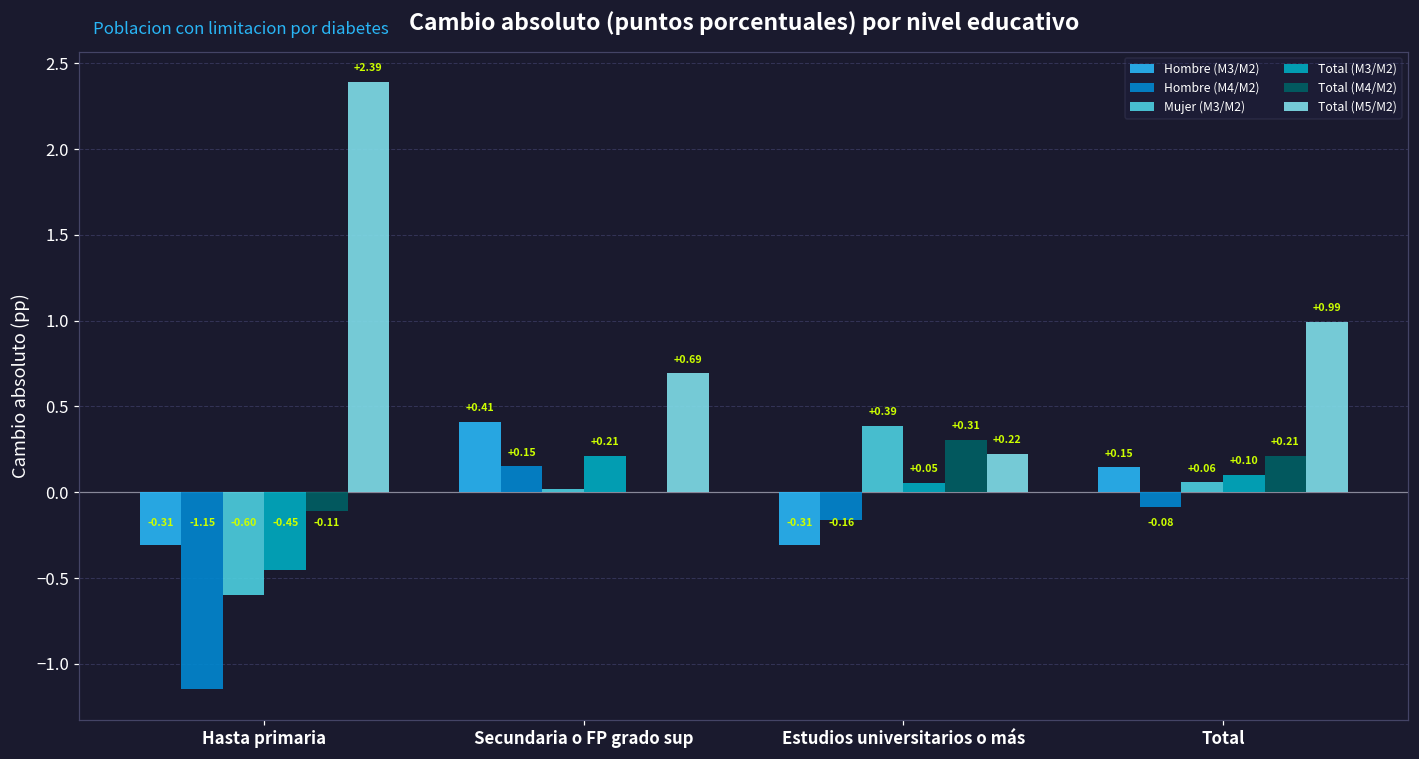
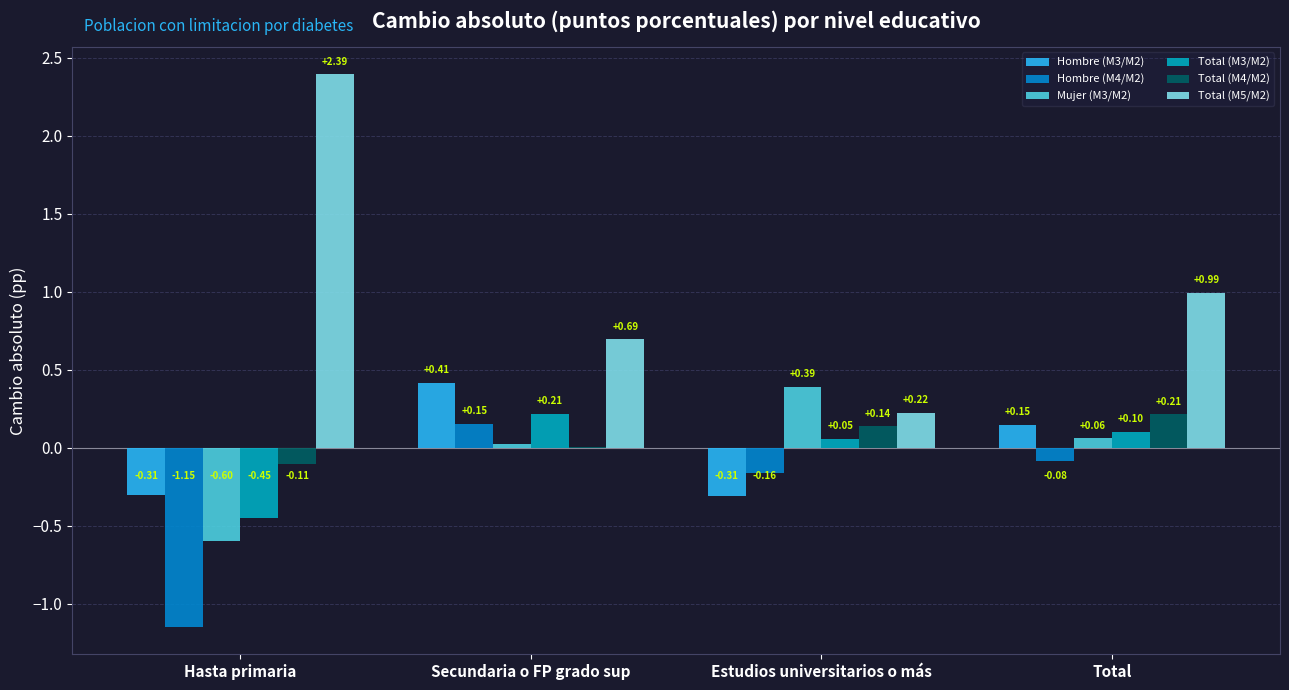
  {
    "Total (M4/M2)": {
      "Hasta primaria": "-0.11",
-     "Estudios universitarios o más": "+0.31",
+     "Estudios universitarios o más": "+0.14",
      "Total": "+0.21"
    }
  }
